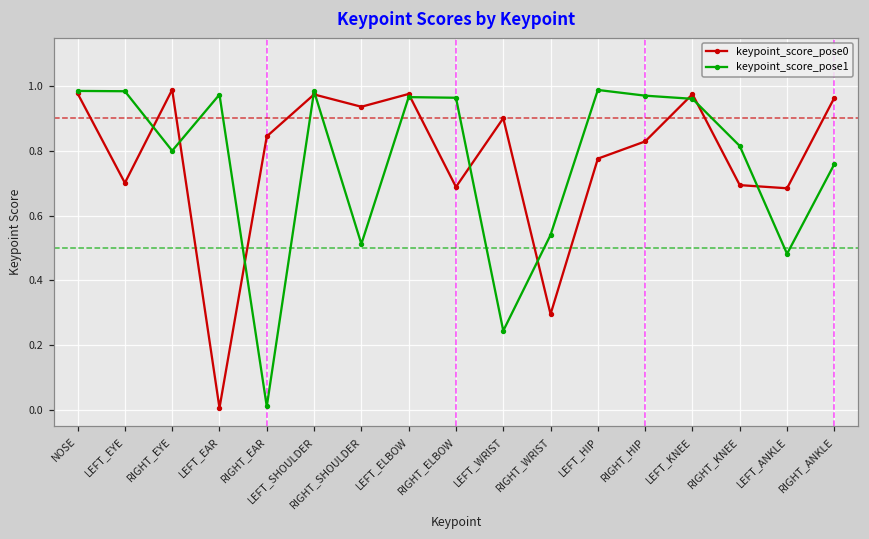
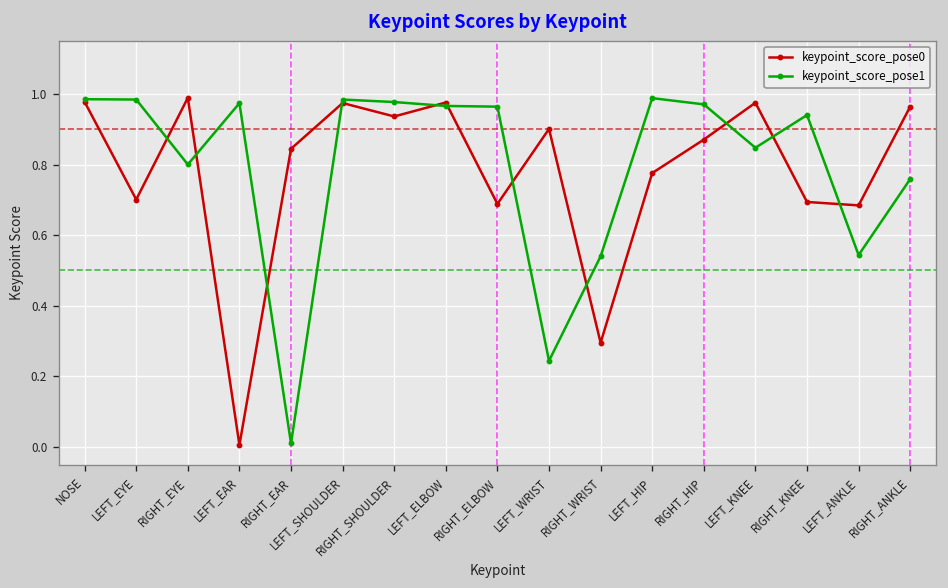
  {
    "keypoint_score_pose0": {
      "LEFT_EYE": 0.70,
      "RIGHT_EYE": 0.99,
      "LEFT_EAR": 0.01,
      "RIGHT_EAR": 0.84,
      "LEFT_SHOULDER": 0.97,
      "RIGHT_SHOULDER": 0.94,
      "LEFT_ELBOW": 0.98,
      "RIGHT_ELBOW": 0.69,
      "LEFT_WRIST": 0.90,
      "RIGHT_WRIST": 0.30,
      "LEFT_HIP": 0.78,
-     "RIGHT_HIP": 0.83,
+     "RIGHT_HIP": 0.87,
      "LEFT_KNEE": 0.97,
      "RIGHT_KNEE": 0.69,
      "LEFT_ANKLE": 0.68,
      "RIGHT_ANKLE": 0.96
    },
    "keypoint_score_pose1": {
      "LEFT_EYE": 0.98,
      "RIGHT_EYE": 0.80,
      "LEFT_EAR": 0.97,
      "RIGHT_EAR": 0.01,
      "LEFT_SHOULDER": 0.98,
-     "RIGHT_SHOULDER": 0.51,
+     "RIGHT_SHOULDER": 0.98,
      "LEFT_ELBOW": 0.97,
      "RIGHT_ELBOW": 0.96,
      "LEFT_WRIST": 0.24,
      "RIGHT_WRIST": 0.54,
      "LEFT_HIP": 0.99,
      "RIGHT_HIP": 0.97,
-     "LEFT_KNEE": 0.96,
-     "RIGHT_KNEE": 0.81,
-     "LEFT_ANKLE": 0.48,
+     "LEFT_KNEE": 0.85,
+     "RIGHT_KNEE": 0.94,
+     "LEFT_ANKLE": 0.54,
      "RIGHT_ANKLE": 0.76
    }
  }
